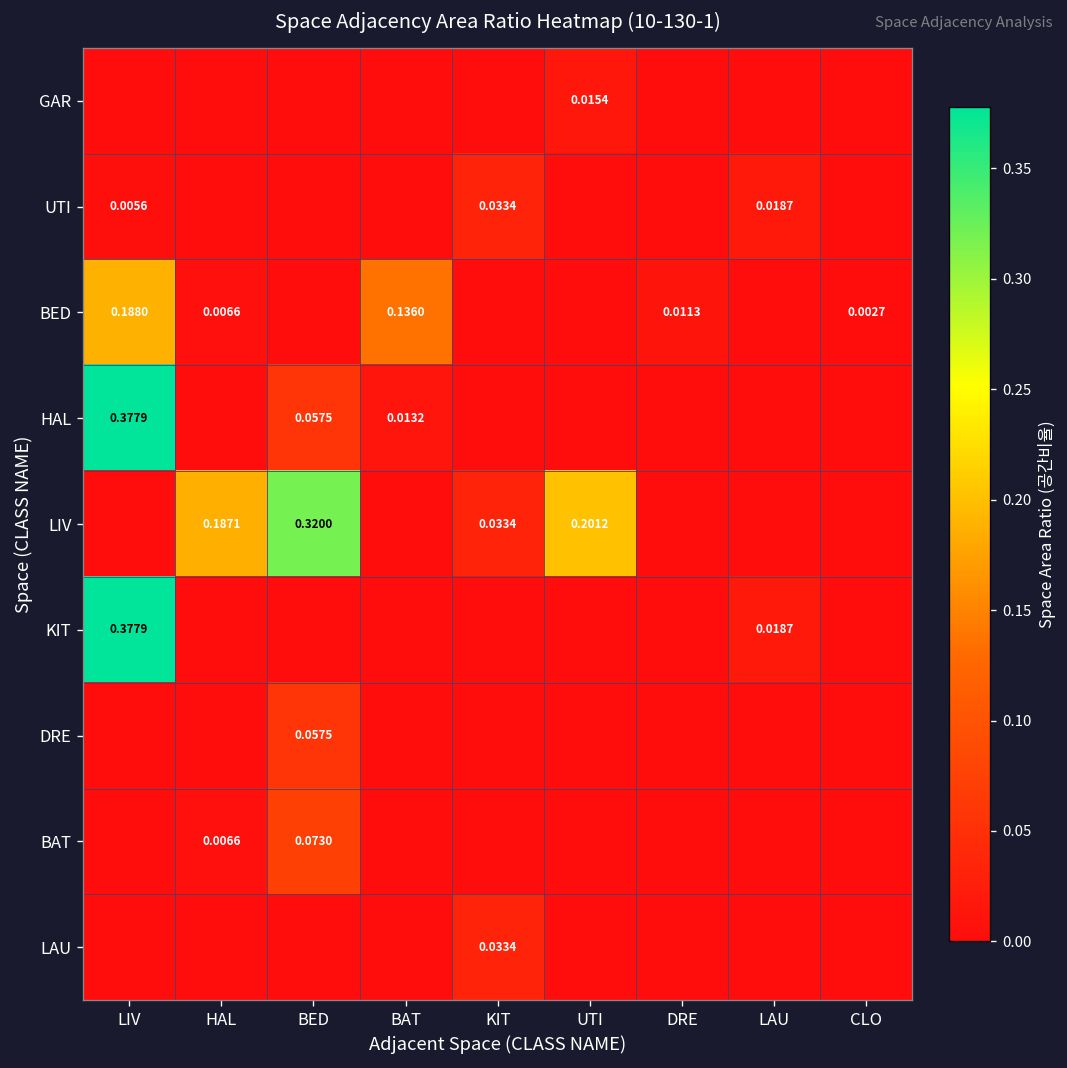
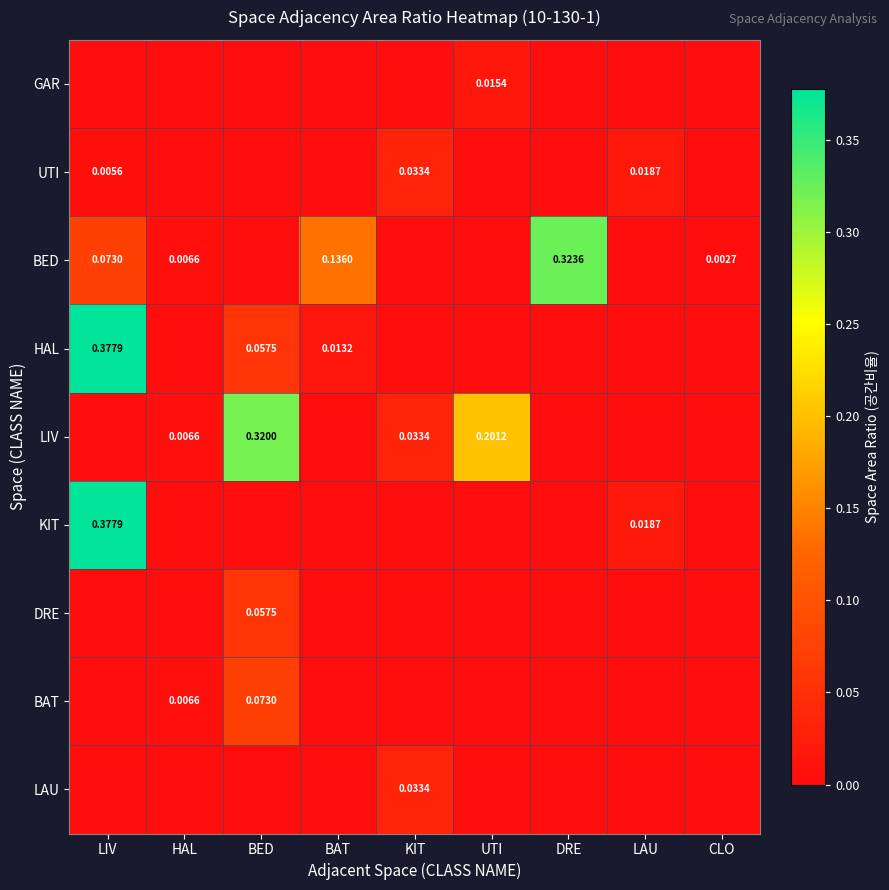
  {
    "GAR": {
      "UTI": 0.0154
    },
    "UTI": {
      "LIV": 0.0056,
      "KIT": 0.0334,
      "LAU": 0.0187
    },
    "BED": {
-     "LIV": 0.1880,
+     "LIV": 0.0730,
      "HAL": 0.0066,
      "BAT": 0.1360,
-     "DRE": 0.0113,
+     "DRE": 0.3236,
      "CLO": 0.0027
    },
    "HAL": {
      "LIV": 0.3779,
      "BED": 0.0575,
      "BAT": 0.0132
    },
    "LIV": {
-     "HAL": 0.1871,
+     "HAL": 0.0066,
      "BED": 0.3200,
      "KIT": 0.0334,
      "UTI": 0.2012
    },
    "KIT": {
      "LIV": 0.3779,
      "LAU": 0.0187
    },
    "DRE": {
      "BED": 0.0575
    },
    "BAT": {
      "HAL": 0.0066,
      "BED": 0.0730
    },
    "LAU": {
      "KIT": 0.0334
    }
  }
